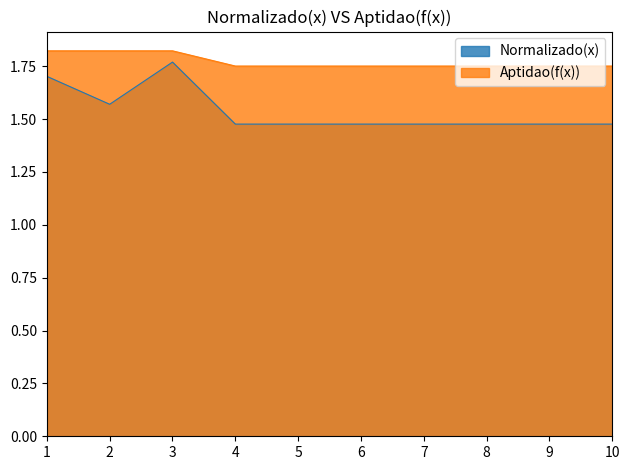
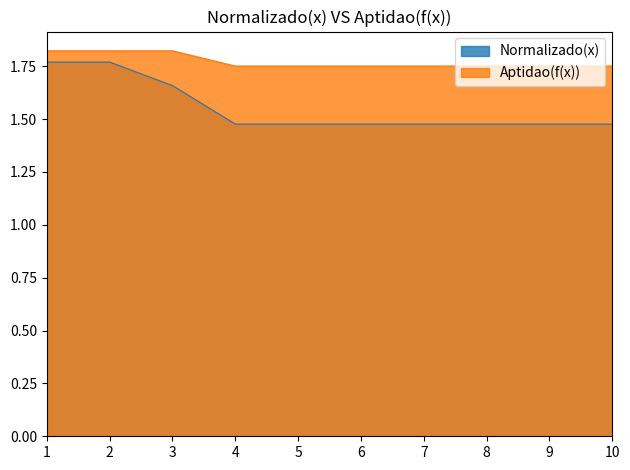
  {
    "Normalizado(x)": {
-     "1": 1.70,
-     "2": 1.57,
-     "3": 1.77,
+     "1": 1.77,
+     "2": 1.77,
+     "3": 1.66,
      "4": 1.48,
      "5": 1.48,
      "6": 1.48,
      "7": 1.48,
      "8": 1.48,
      "9": 1.48,
      "10": 1.48
    },
    "Aptidao(f(x))": {
      "1": 1.82,
      "2": 1.82,
      "3": 1.82,
      "4": 1.75,
      "5": 1.75,
      "6": 1.75,
      "7": 1.75,
      "10": 1.75
    }
  }
